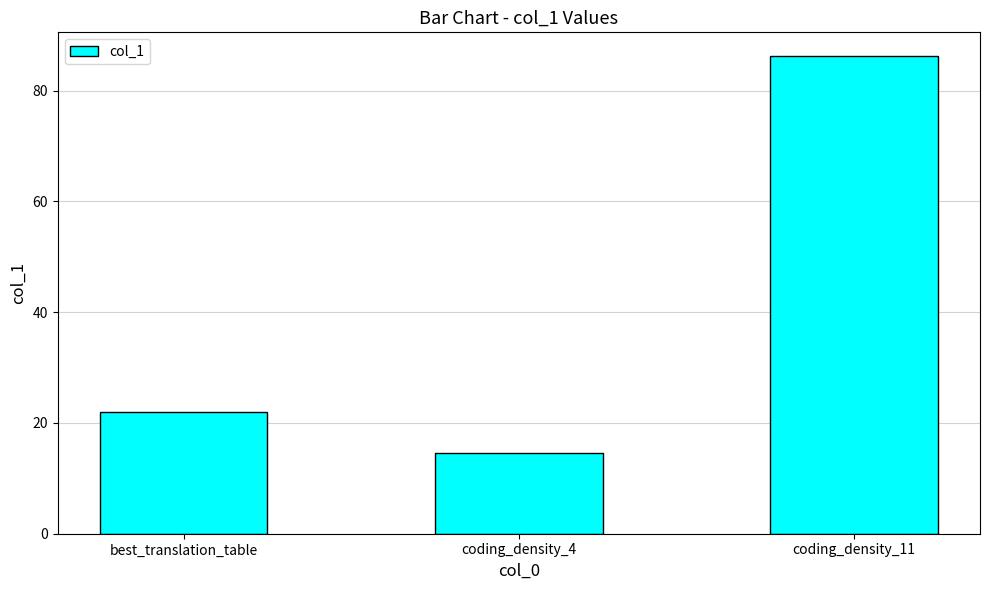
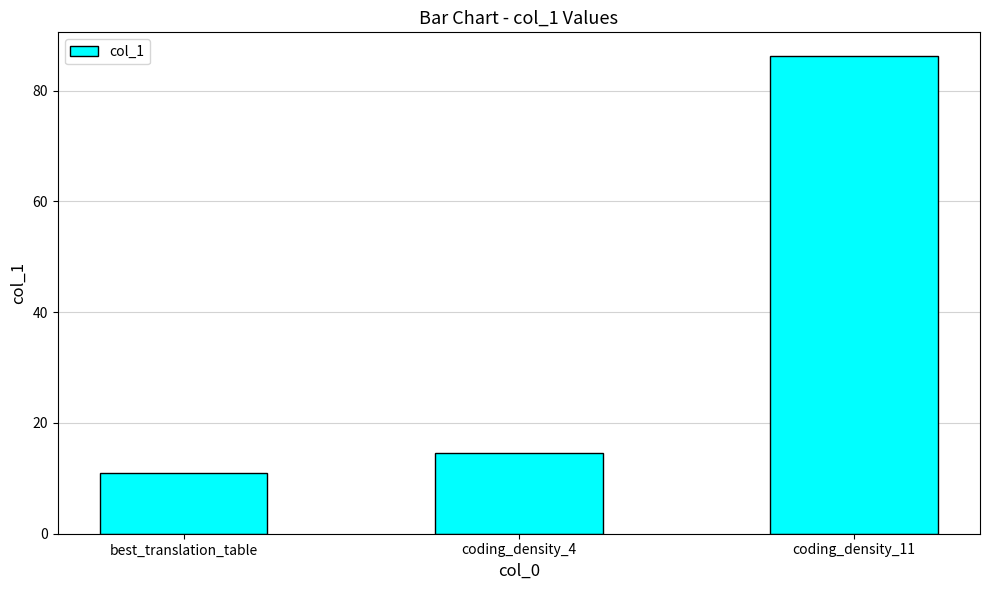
  {
-   "best_translation_table": 22,
+   "best_translation_table": 11,
    "coding_density_4": 15,
    "coding_density_11": 86
  }
